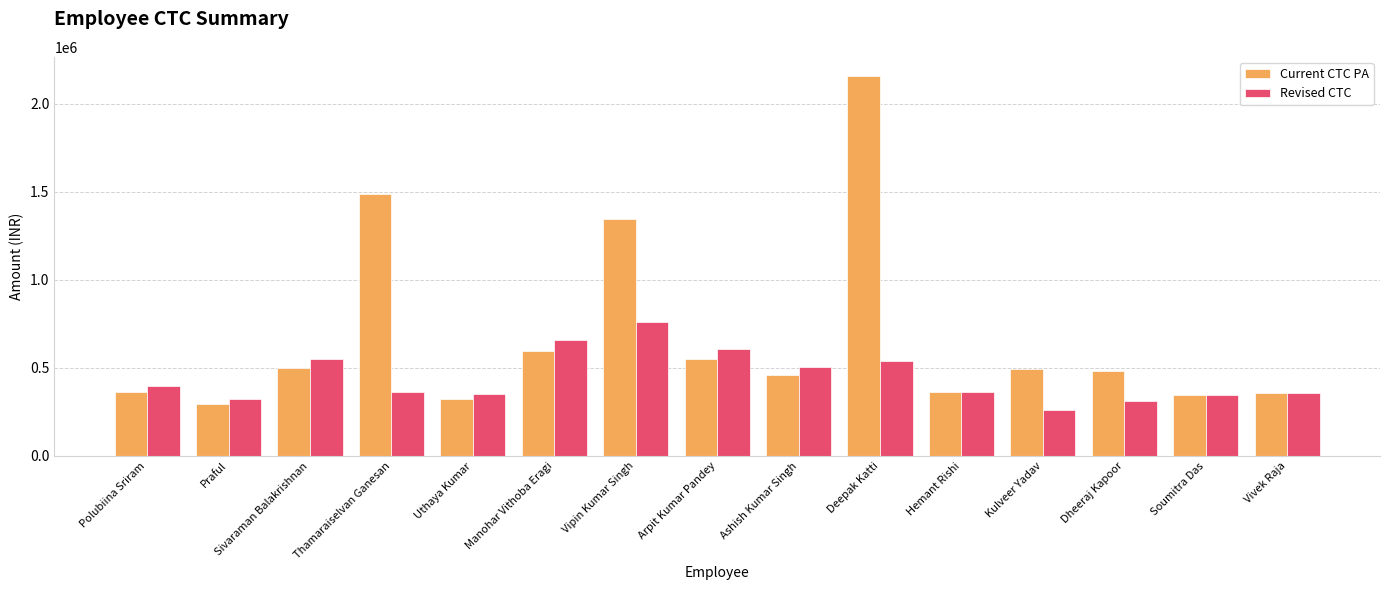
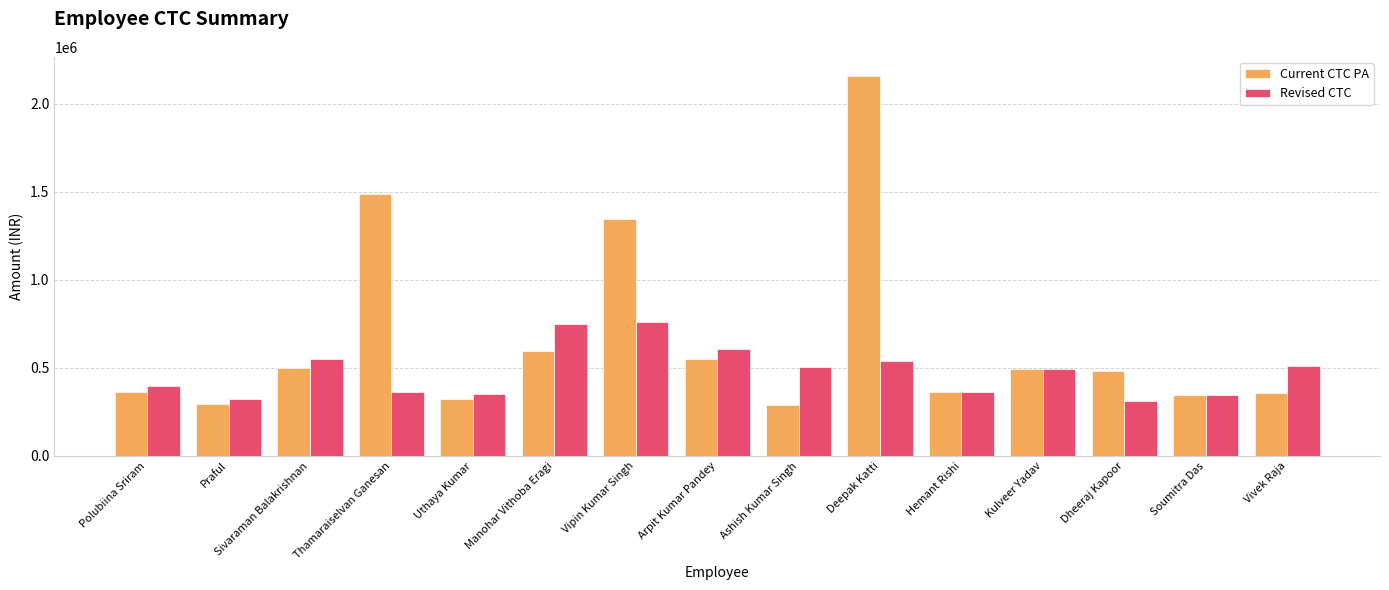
  {
    "Current CTC PA": {
      "Polubiina Sriram": 360000,
      "Praful": 290000,
      "Sivaraman Balakrishnan": 500000,
      "Thamaraiselvan Ganesan": 1490000,
      "Uthaya Kumar": 320000,
      "Manohar Vithoba Eragi": 600000,
      "Vipin Kumar Singh": 1350000,
      "Arpit Kumar Pandey": 550000,
-     "Ashish Kumar Singh": 460000,
+     "Ashish Kumar Singh": 290000,
      "Deepak Katti": 2160000,
      "Hemant Rishi": 360000,
      "Kulveer Yadav": 500000,
      "Dheeraj Kapoor": 480000,
      "Soumitra Das": 350000,
      "Vivek Raja": 360000
    },
    "Revised CTC": {
      "Polubiina Sriram": 400000,
      "Praful": 320000,
      "Sivaraman Balakrishnan": 550000,
      "Thamaraiselvan Ganesan": 360000,
      "Uthaya Kumar": 350000,
-     "Manohar Vithoba Eragi": 660000,
+     "Manohar Vithoba Eragi": 750000,
      "Vipin Kumar Singh": 760000,
      "Arpit Kumar Pandey": 610000,
      "Ashish Kumar Singh": 510000,
      "Deepak Katti": 540000,
      "Hemant Rishi": 360000,
-     "Kulveer Yadav": 260000,
+     "Kulveer Yadav": 500000,
      "Dheeraj Kapoor": 310000,
      "Soumitra Das": 350000,
-     "Vivek Raja": 360000
+     "Vivek Raja": 510000
    }
  }
